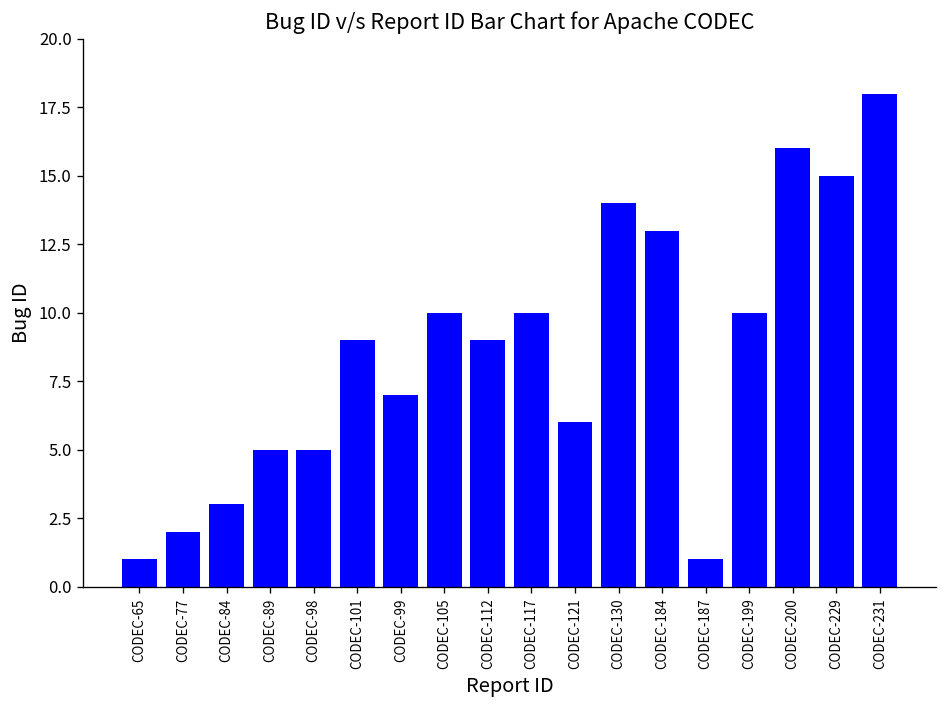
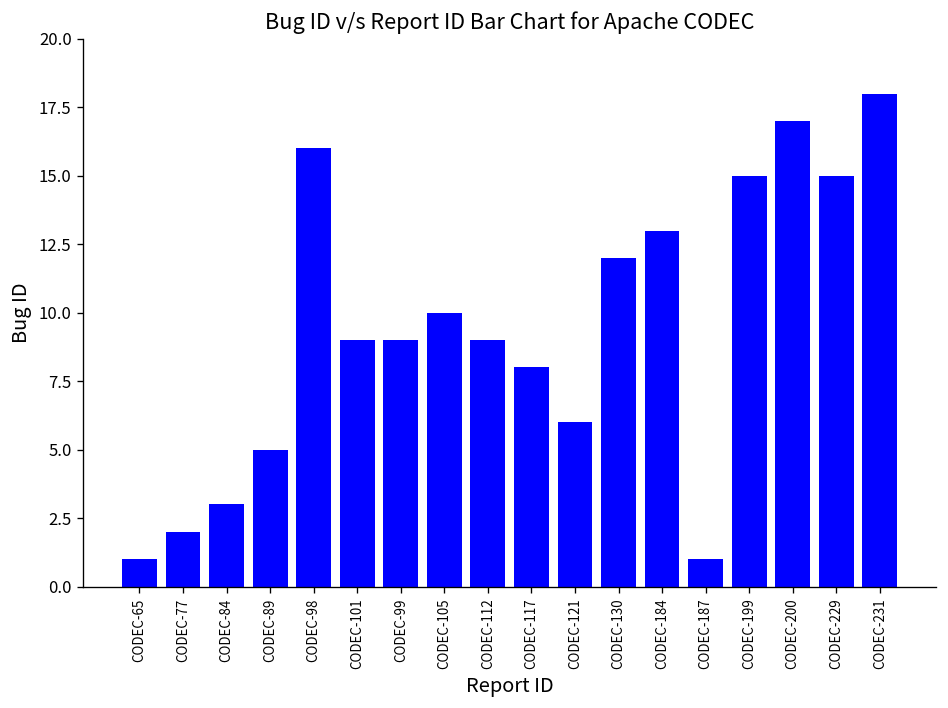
  {
    "CODEC-65": 1,
    "CODEC-77": 2,
    "CODEC-84": 3,
    "CODEC-89": 5,
-   "CODEC-98": 5,
+   "CODEC-98": 16,
    "CODEC-101": 9,
-   "CODEC-99": 7,
+   "CODEC-99": 9,
    "CODEC-105": 10,
    "CODEC-112": 9,
-   "CODEC-117": 10,
+   "CODEC-117": 8,
    "CODEC-121": 6,
-   "CODEC-130": 14,
+   "CODEC-130": 12,
    "CODEC-184": 13,
    "CODEC-187": 1,
-   "CODEC-199": 10,
-   "CODEC-200": 16,
+   "CODEC-199": 15,
+   "CODEC-200": 17,
    "CODEC-229": 15,
    "CODEC-231": 18
  }
